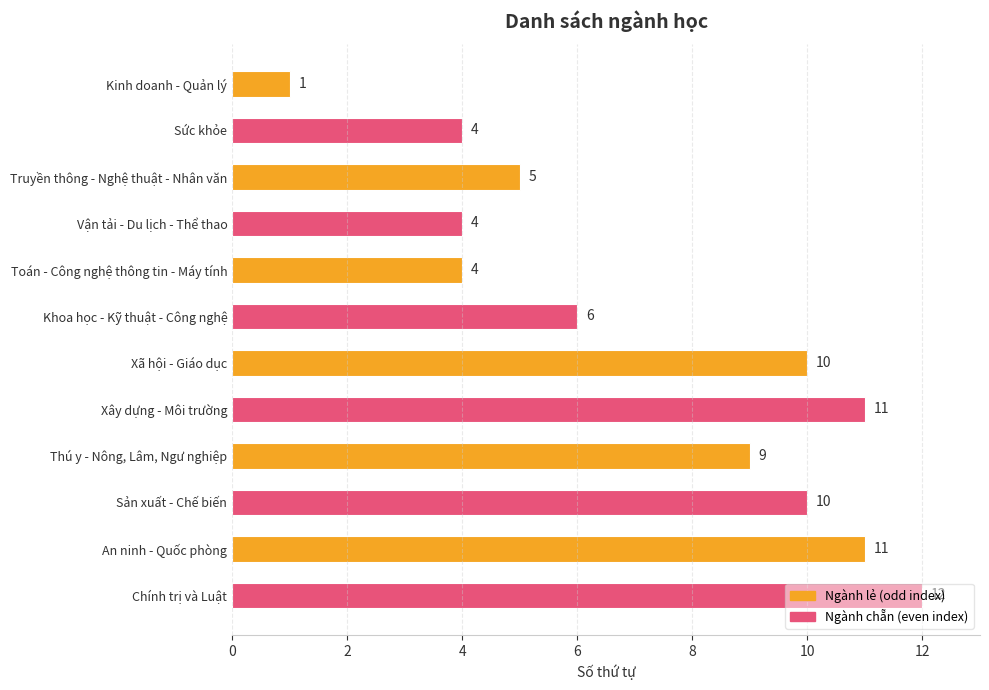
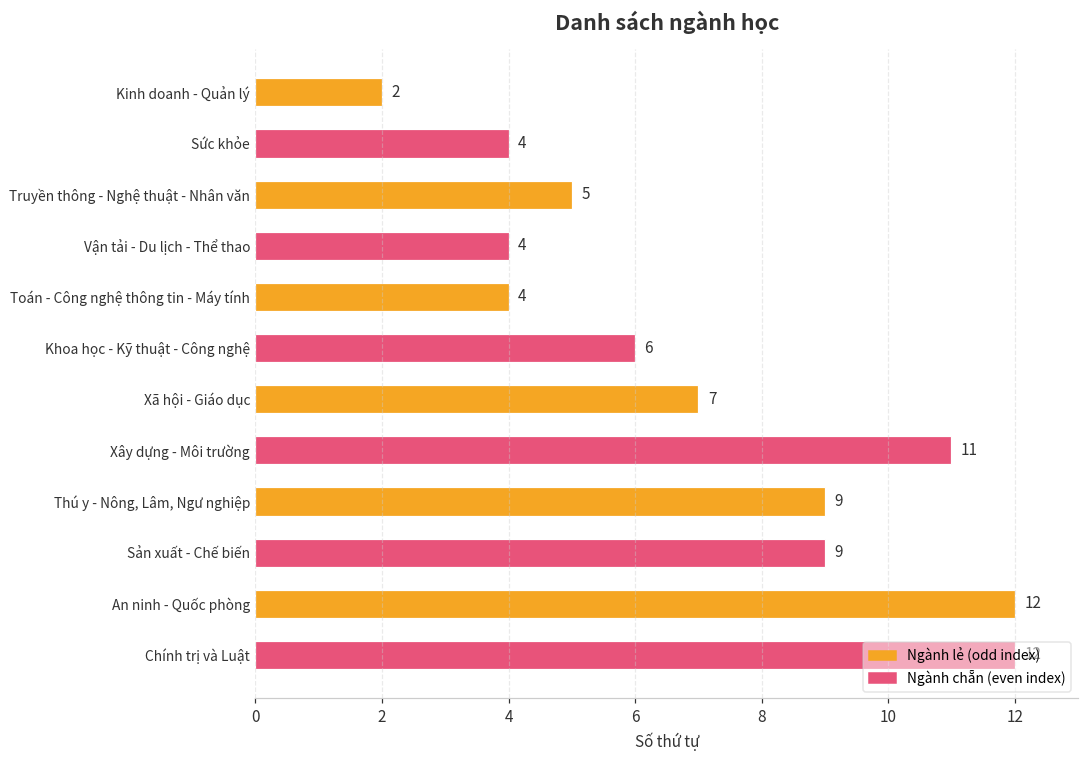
  {
-   "Kinh doanh - Quản lý": 1,
+   "Kinh doanh - Quản lý": 2,
    "Sức khỏe": 4,
    "Truyền thông - Nghệ thuật - Nhân văn": 5,
    "Vận tải - Du lịch - Thể thao": 4,
    "Toán - Công nghệ thông tin - Máy tính": 4,
    "Khoa học - Kỹ thuật - Công nghệ": 6,
-   "Xã hội - Giáo dục": 10,
+   "Xã hội - Giáo dục": 7,
    "Xây dựng - Môi trường": 11,
    "Thú y - Nông, Lâm, Ngư nghiệp": 9,
-   "Sản xuất - Chế biến": 10,
-   "An ninh - Quốc phòng": 11
+   "Sản xuất - Chế biến": 9,
+   "An ninh - Quốc phòng": 12
  }
